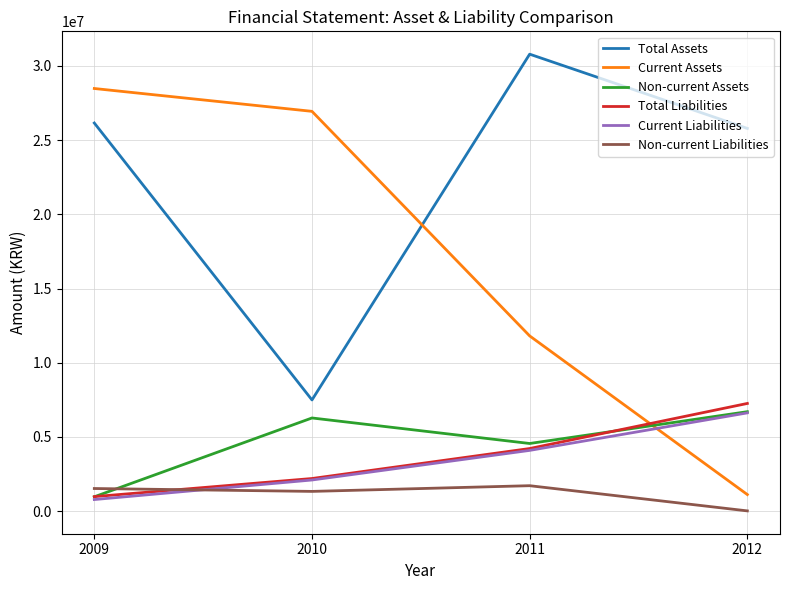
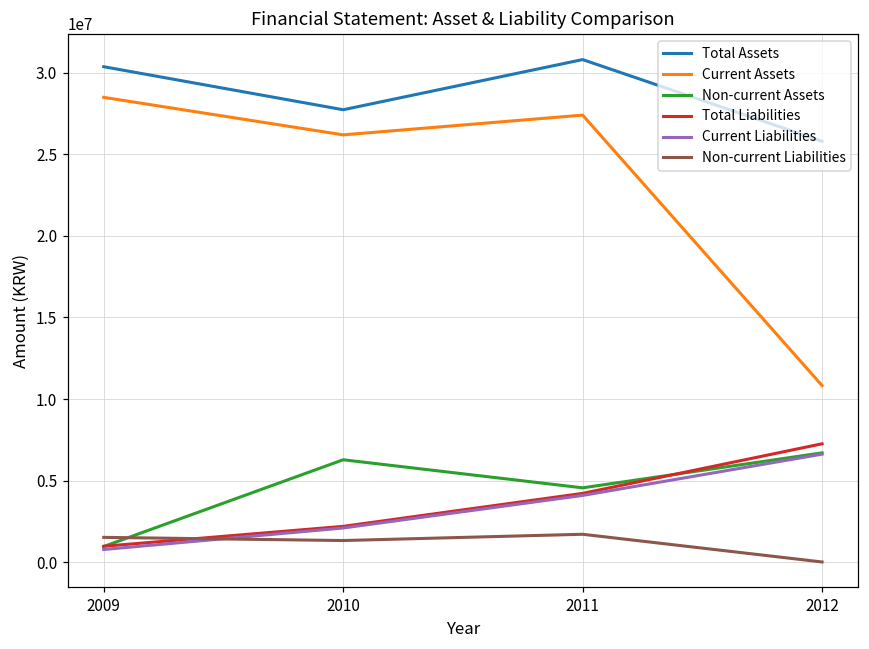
  {
    "Total Assets": {
-     "2009": 26200000,
-     "2010": 7500000,
+     "2009": 30400000,
+     "2010": 27700000,
      "2011": 30800000
    },
    "Current Assets": {
      "2009": 28500000,
-     "2010": 26900000,
-     "2011": 11800000,
-     "2012": 1100000
+     "2010": 26200000,
+     "2011": 27400000,
+     "2012": 10800000
    },
    "Non-current Assets": {
      "2010": 6300000,
      "2011": 4600000
    },
    "Total Liabilities": {
      "2012": 7300000
    },
    "Current Liabilities": {
      "2009": 800000
    },
    "Non-current Liabilities": {
      "2009": 1500000,
      "2010": 1300000,
      "2011": 1700000,
      "2012": 0
    }
  }
